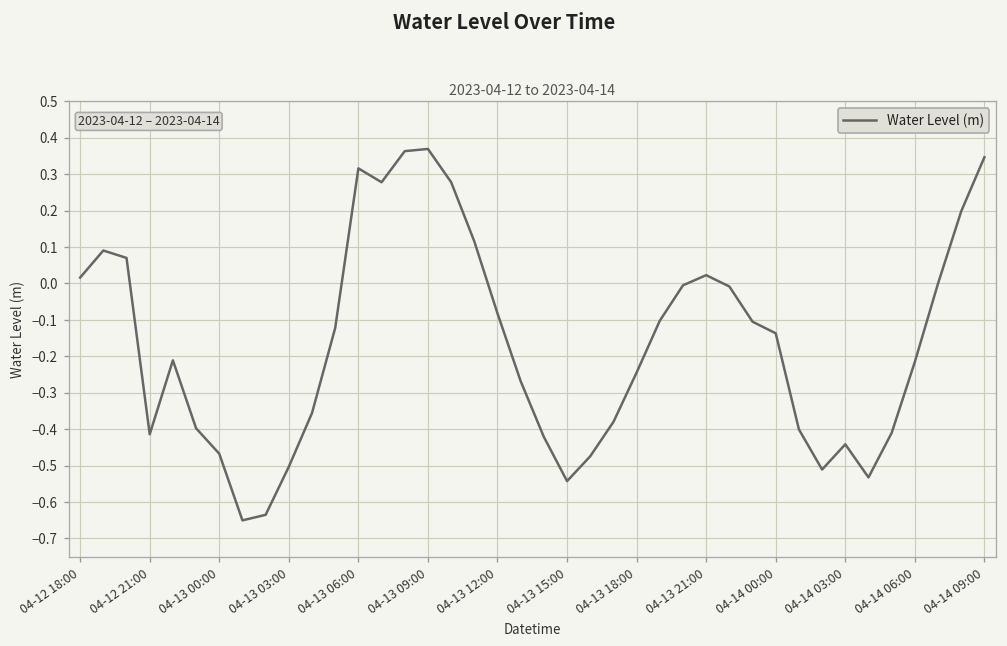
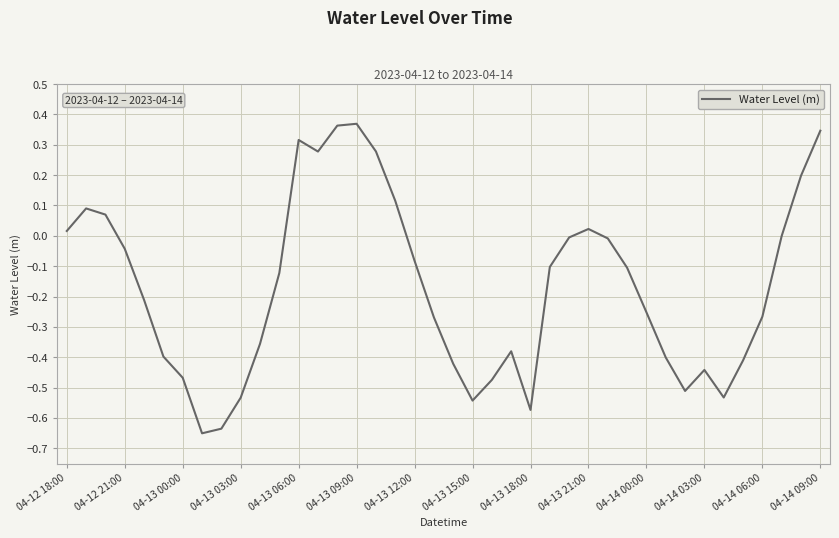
  {
    "04-12 18:00": 0.02,
-   "04-12 21:00": -0.41,
+   "04-12 21:00": -0.04,
    "04-13 00:00": -0.47,
-   "04-13 03:00": -0.50,
+   "04-13 03:00": -0.53,
    "04-13 06:00": 0.32,
    "04-13 09:00": 0.37,
    "04-13 12:00": -0.08,
    "04-13 15:00": -0.54,
-   "04-13 18:00": -0.24,
+   "04-13 18:00": -0.57,
    "04-13 21:00": 0.02,
-   "04-14 00:00": -0.14,
+   "04-14 00:00": -0.25,
    "04-14 03:00": -0.44,
-   "04-14 06:00": -0.22,
+   "04-14 06:00": -0.27,
    "04-14 09:00": 0.35
  }
